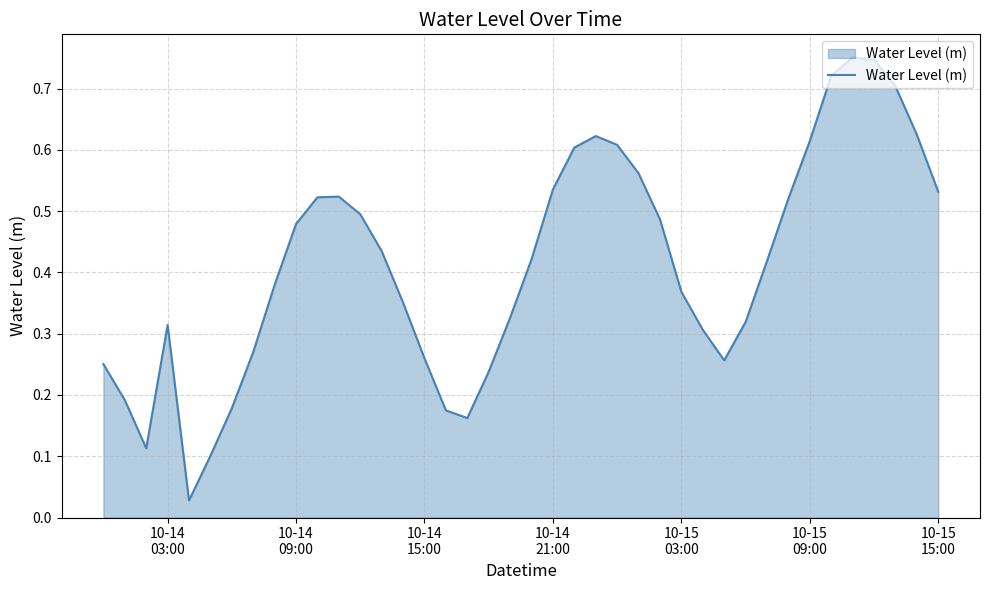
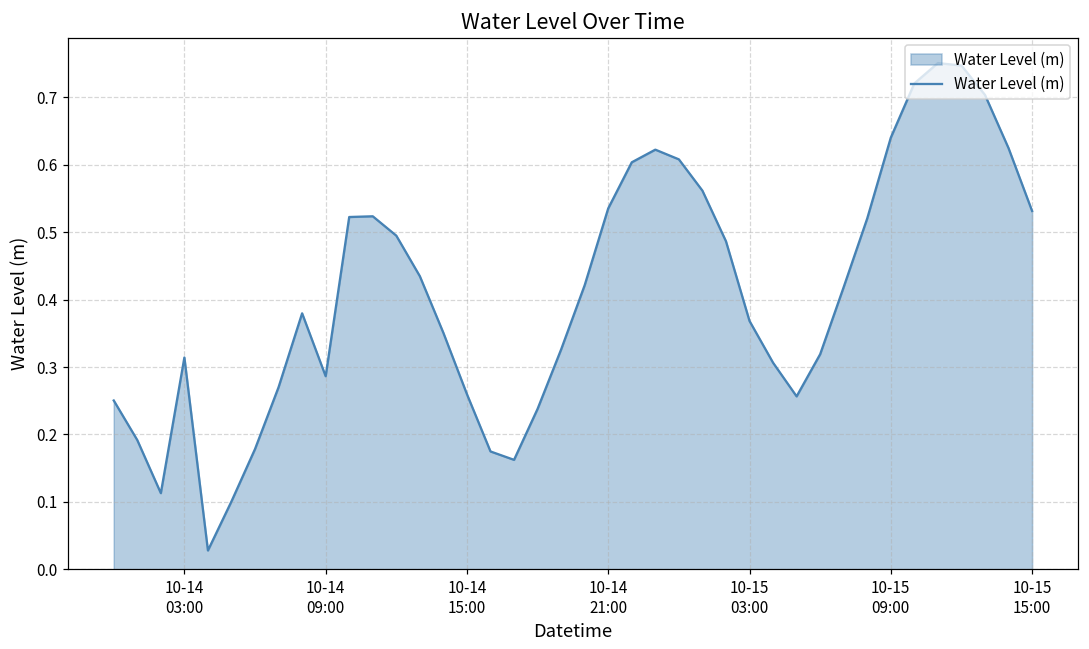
  {
    "10-14 03:00": 0.31,
-   "10-14 09:00": 0.48,
+   "10-14 09:00": 0.29,
    "10-14 15:00": 0.26,
    "10-14 21:00": 0.54,
    "10-15 03:00": 0.37,
-   "10-15 09:00": 0.61,
+   "10-15 09:00": 0.64,
    "10-15 15:00": 0.53
  }
